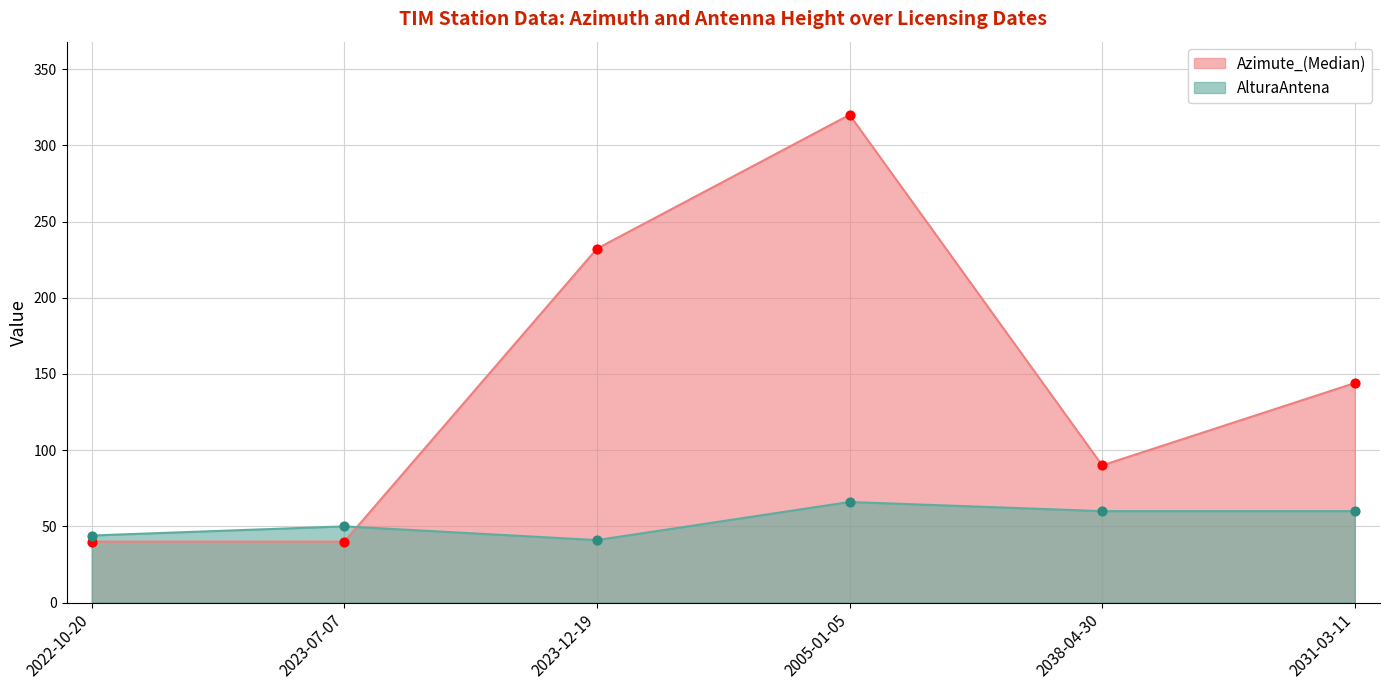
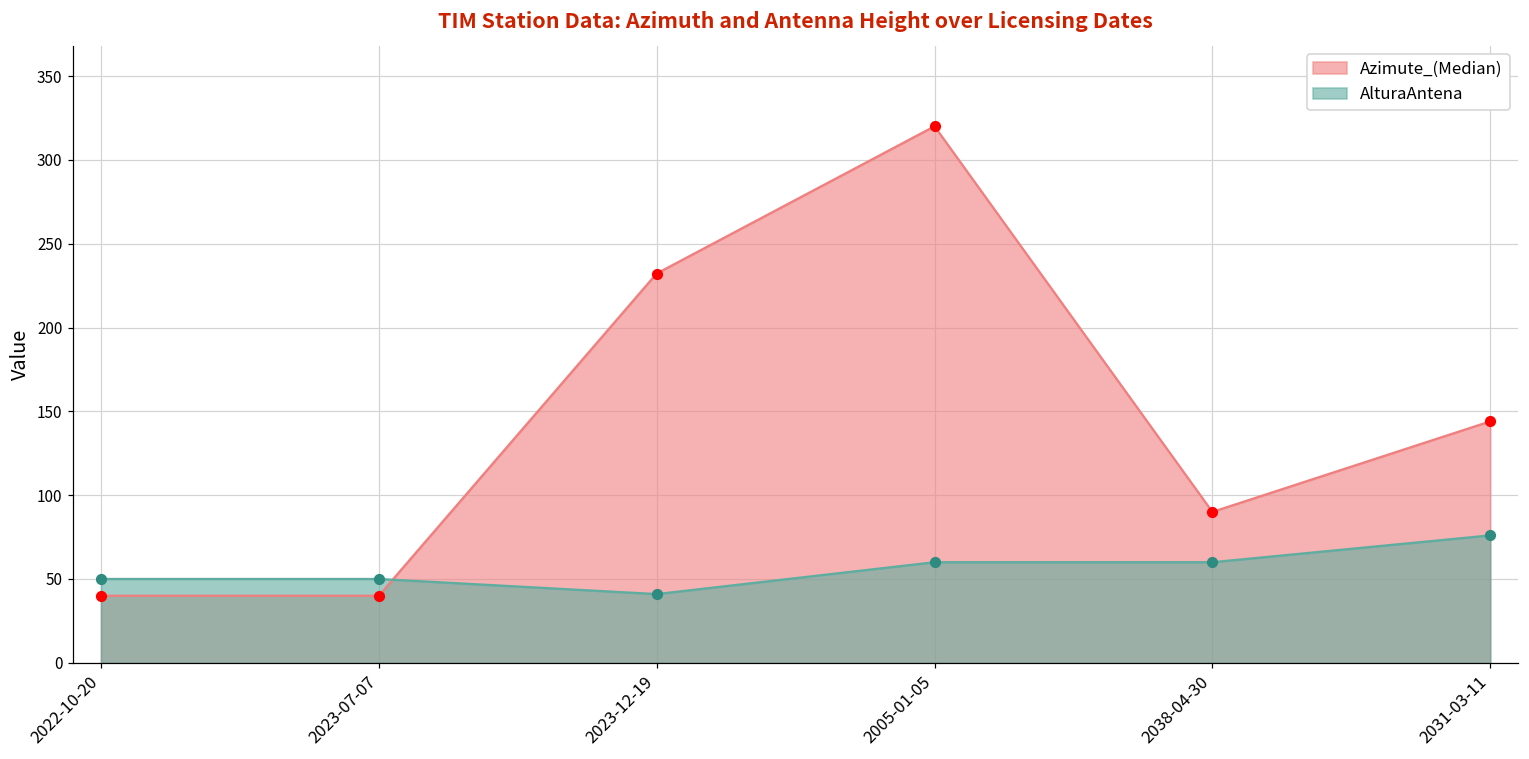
  {
    "Azimute_(Median)": {
      "2022-10-20": 40,
      "2023-07-07": 40,
      "2023-12-19": 232,
      "2005-01-05": 320,
      "2038-04-30": 90,
      "2031-03-11": 144
    },
    "AlturaAntena": {
-     "2022-10-20": 44,
+     "2022-10-20": 50,
      "2023-07-07": 50,
      "2023-12-19": 41,
-     "2005-01-05": 66,
+     "2005-01-05": 60,
      "2038-04-30": 60,
-     "2031-03-11": 60
+     "2031-03-11": 76
    }
  }
